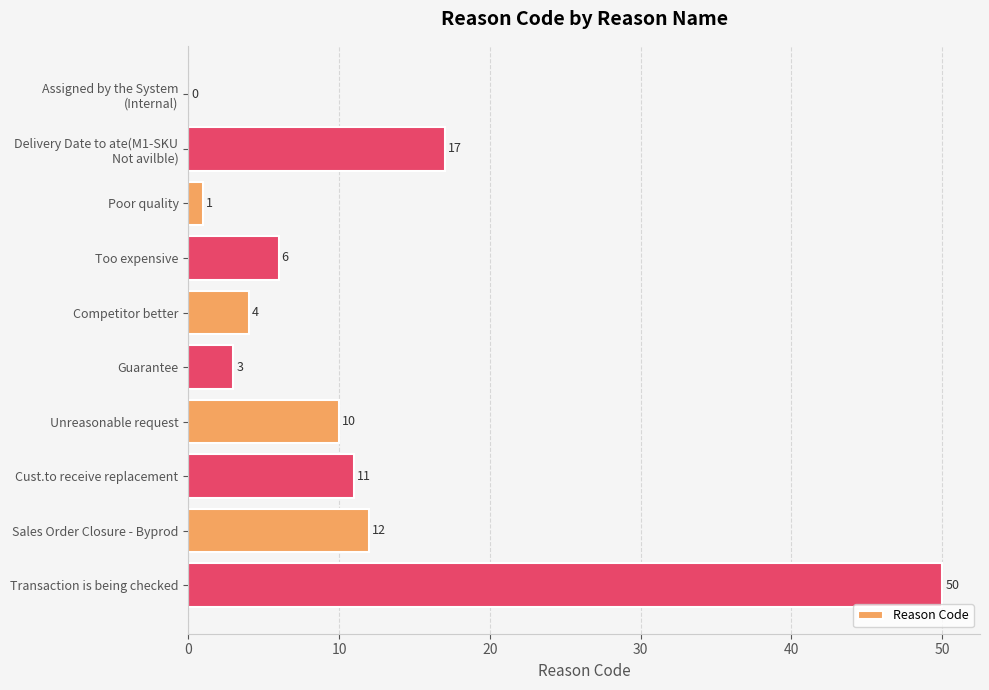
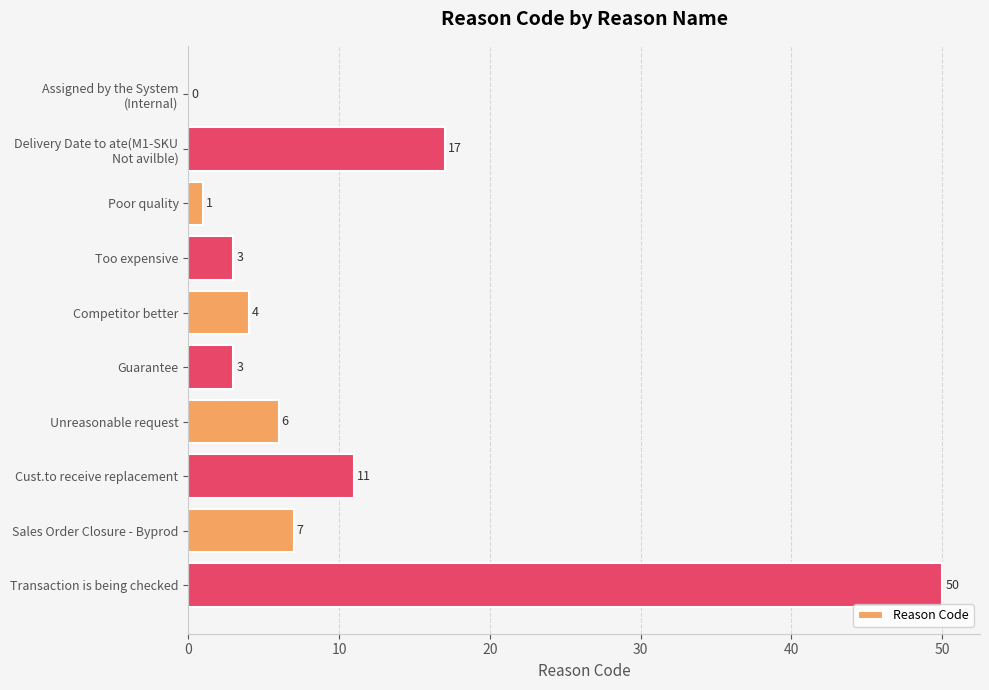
  {
    "Assigned by the System (Internal)": 0,
    "Delivery Date to ate(M1-SKU Not avilble)": 17,
    "Poor quality": 1,
-   "Too expensive": 6,
+   "Too expensive": 3,
    "Competitor better": 4,
    "Guarantee": 3,
-   "Unreasonable request": 10,
+   "Unreasonable request": 6,
    "Cust.to receive replacement": 11,
-   "Sales Order Closure - Byprod": 12,
+   "Sales Order Closure - Byprod": 7,
    "Transaction is being checked": 50
  }
